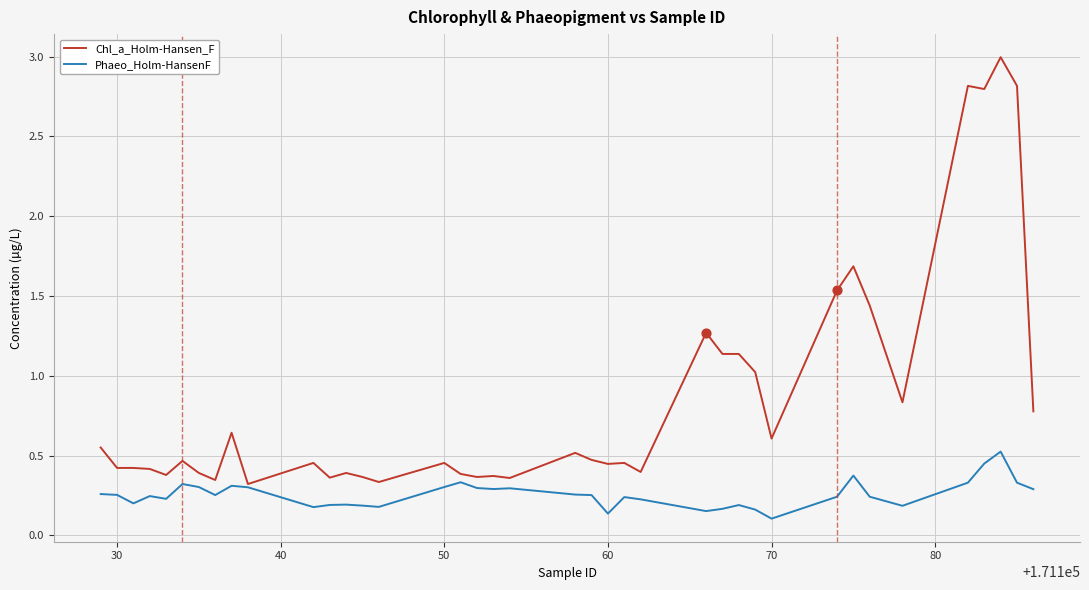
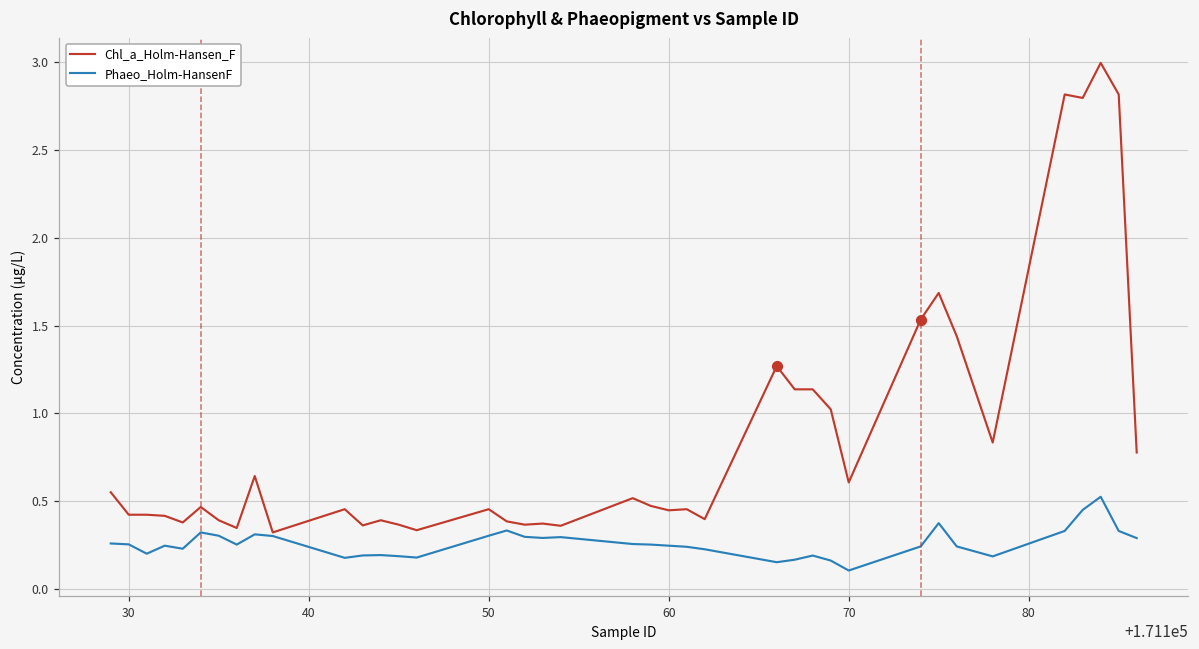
  {
    "Phaeo_Holm-HansenF": {
      "30": 0.25,
      "50": 0.30,
-     "60": 0.14,
+     "60": 0.25,
      "70": 0.10
    }
  }
